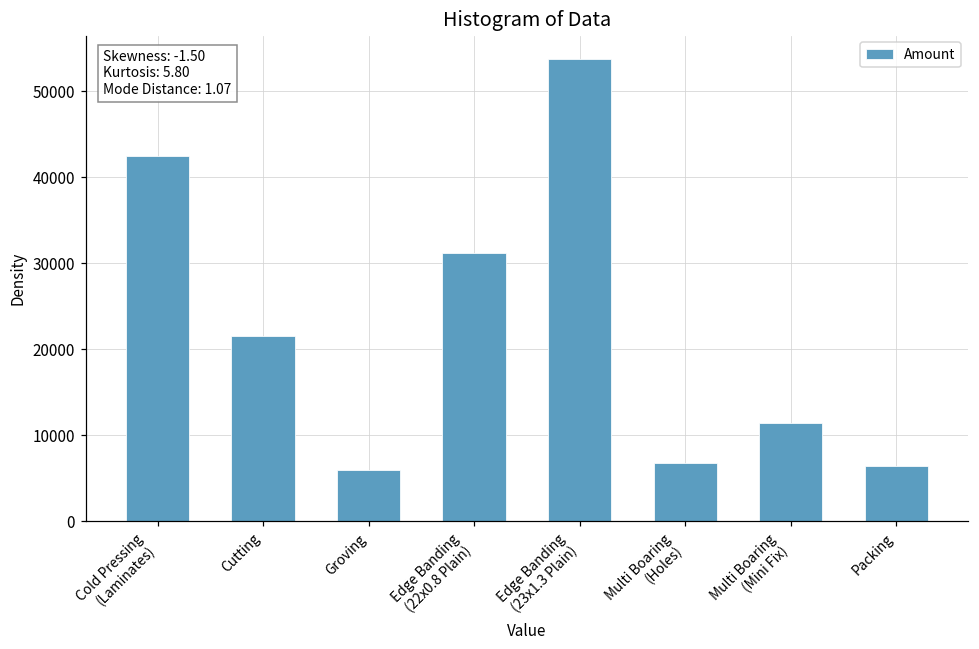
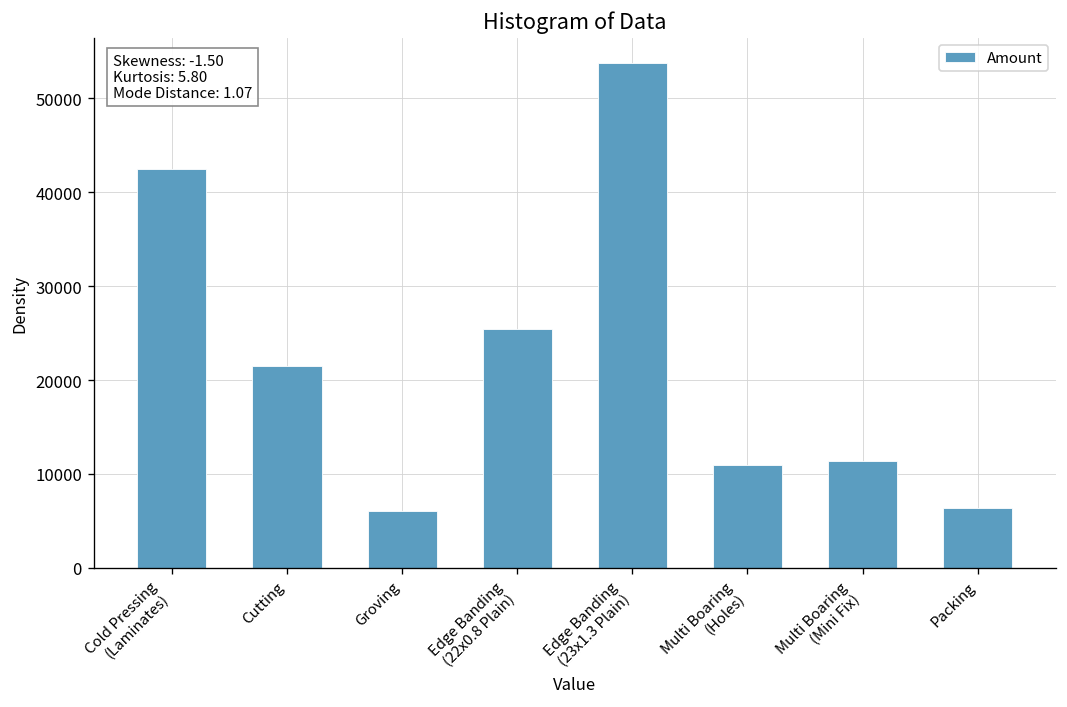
  {
    "Cold Pressing (Laminates)": 43000,
    "Cutting": 22000,
    "Groving": 6000,
-   "Edge Banding (22x0.8 Plain)": 31000,
+   "Edge Banding (22x0.8 Plain)": 25000,
    "Edge Banding (23x1.3 Plain)": 54000,
-   "Multi Boaring (Holes)": 7000,
+   "Multi Boaring (Holes)": 11000,
    "Multi Boaring (Mini Fix)": 11000,
    "Packing": 6000
  }
